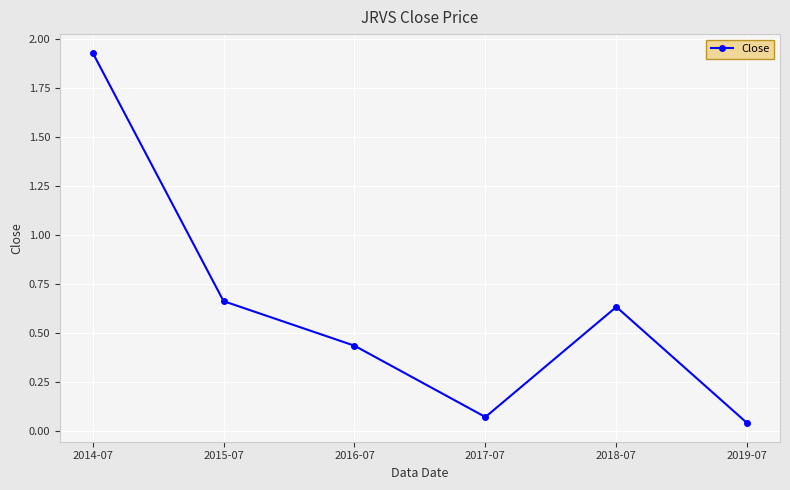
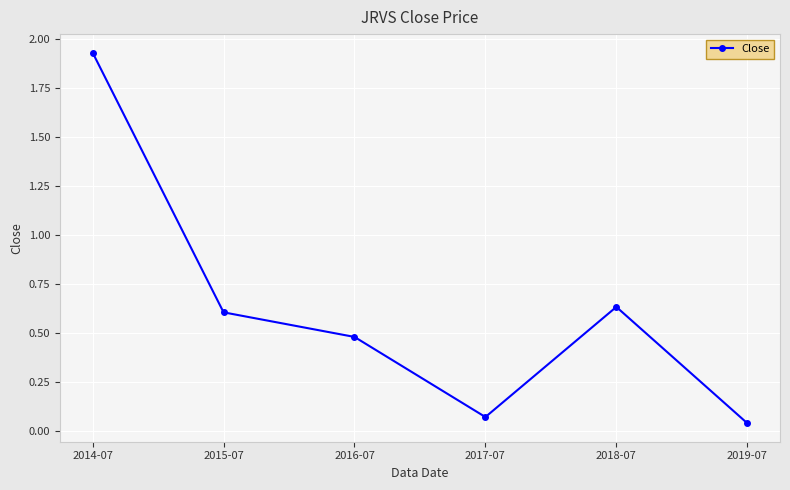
  {
    "2014-07": 1.93,
-   "2015-07": 0.66,
-   "2016-07": 0.43,
+   "2015-07": 0.60,
+   "2016-07": 0.48,
    "2017-07": 0.07,
    "2018-07": 0.63,
    "2019-07": 0.04
  }
